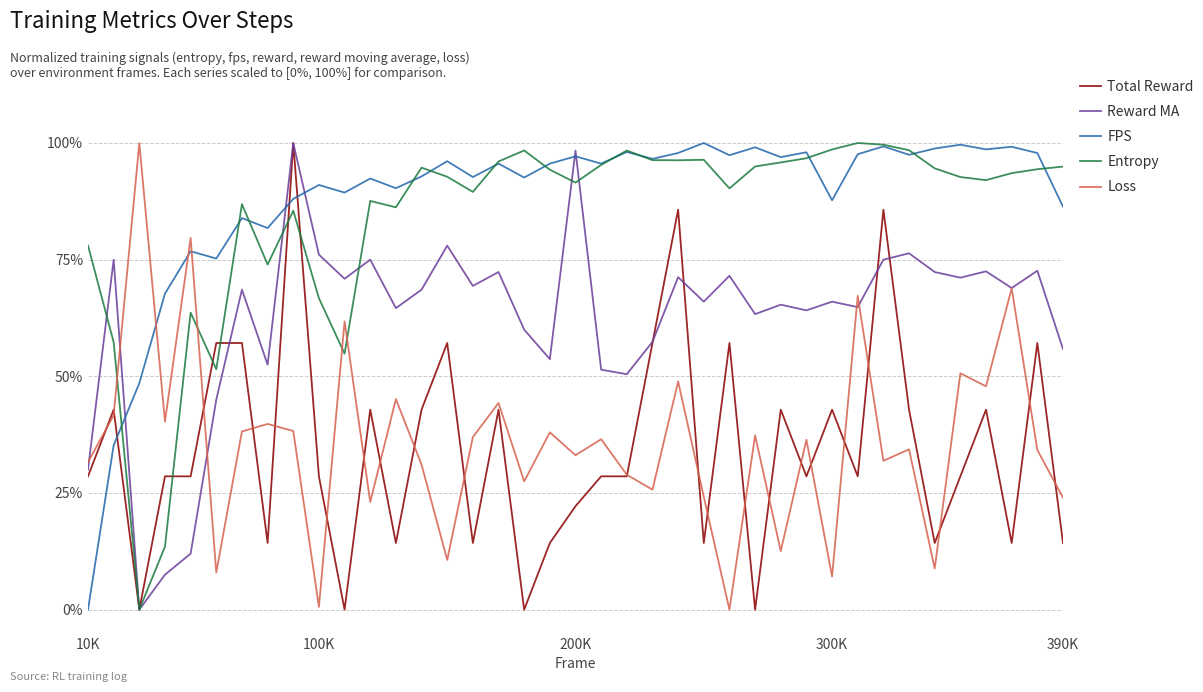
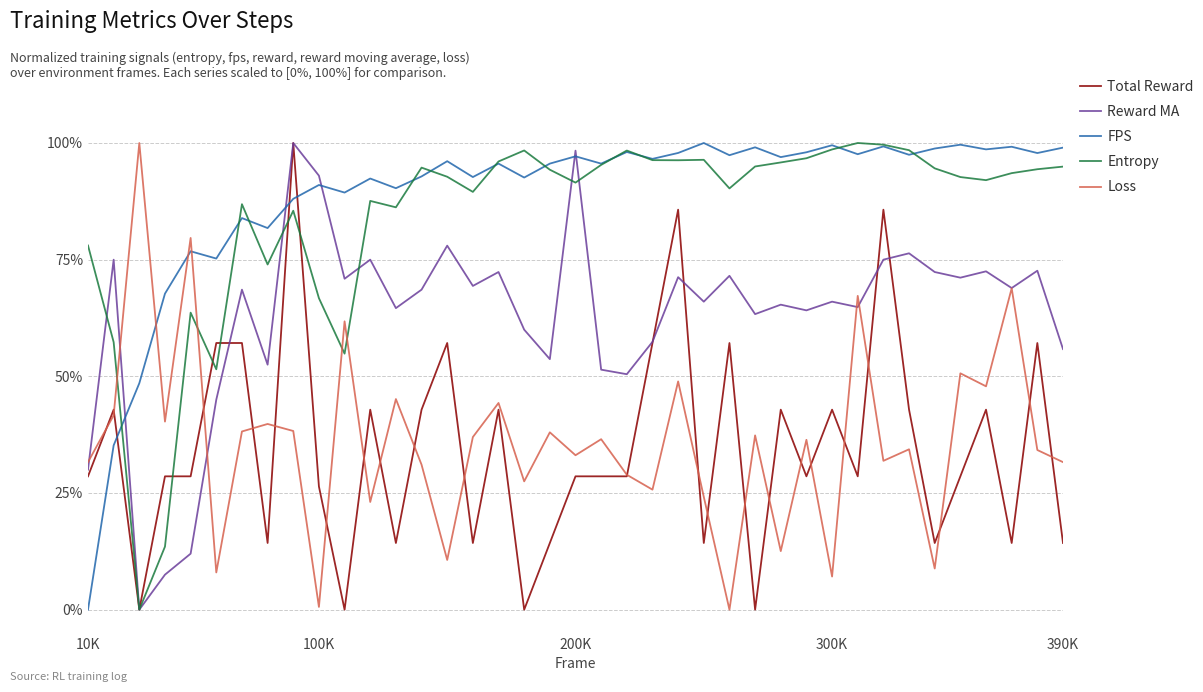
  {
    "Total Reward": {
      "10K": "29%",
-     "100K": "29%",
-     "200K": "22%",
+     "100K": "26%",
+     "200K": "29%",
      "300K": "43%",
      "390K": "14%"
    },
    "Reward MA": {
      "10K": "30%",
-     "100K": "76%",
+     "100K": "93%",
      "200K": "98%",
      "300K": "66%",
      "390K": "56%"
    },
    "FPS": {
      "10K": "0%",
      "100K": "91%",
      "200K": "97%",
-     "300K": "88%",
-     "390K": "86%"
+     "300K": "100%",
+     "390K": "99%"
    },
    "Entropy": {
      "10K": "78%",
      "100K": "67%",
      "200K": "92%",
      "300K": "99%",
      "390K": "95%"
    },
    "Loss": {
      "10K": "32%",
      "100K": "1%",
      "200K": "33%",
      "300K": "7%",
-     "390K": "24%"
+     "390K": "32%"
    }
  }
